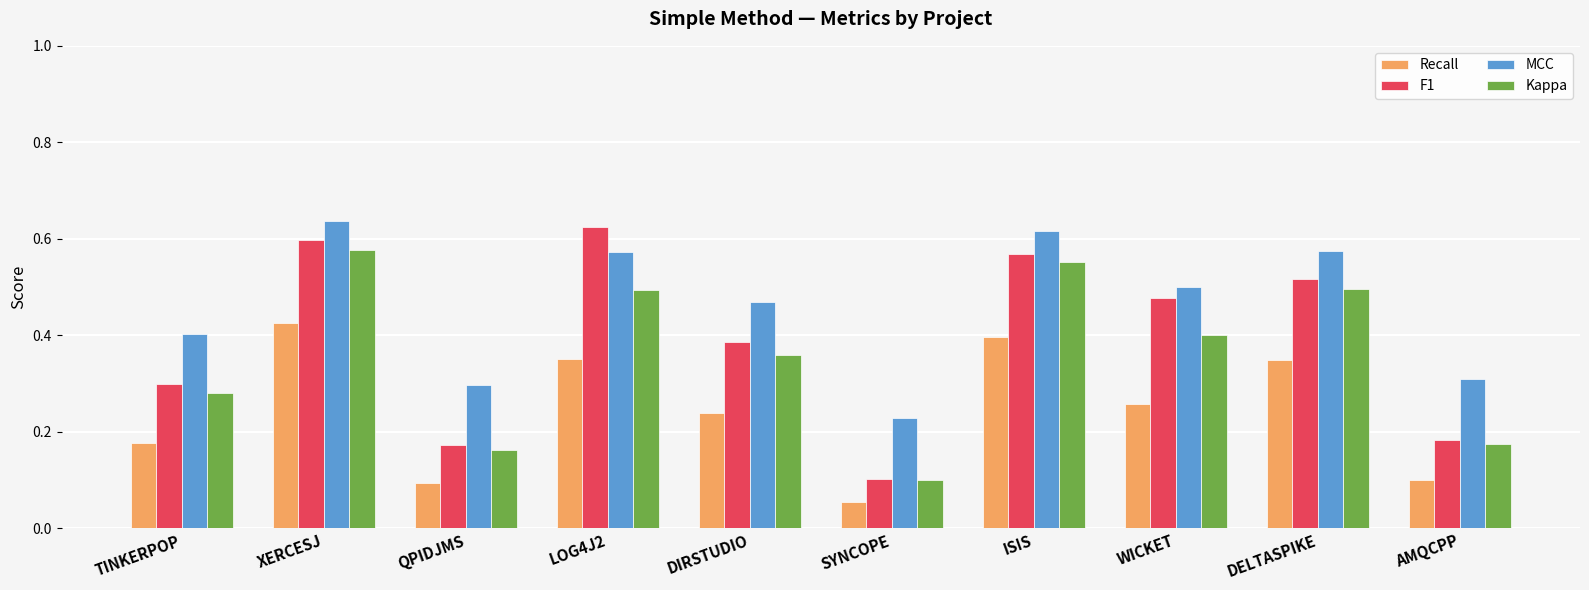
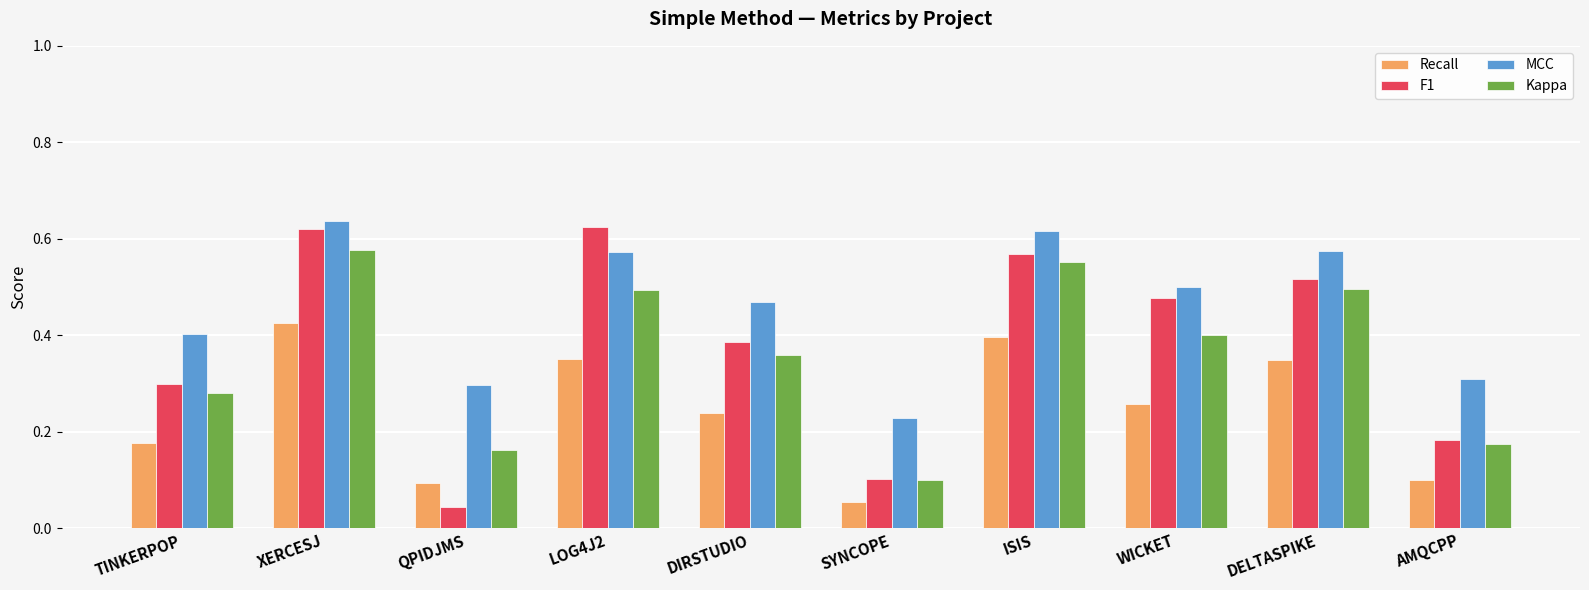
  {
    "Recall": {
      "TINKERPOP": 0.18,
      "XERCESJ": 0.43,
      "QPIDJMS": 0.09,
      "LOG4J2": 0.35,
      "DIRSTUDIO": 0.24,
      "SYNCOPE": 0.05,
      "ISIS": 0.40,
      "WICKET": 0.26,
      "DELTASPIKE": 0.35,
      "AMQCPP": 0.10
    },
    "F1": {
      "TINKERPOP": 0.30,
-     "XERCESJ": 0.60,
-     "QPIDJMS": 0.17,
+     "XERCESJ": 0.62,
+     "QPIDJMS": 0.05,
      "LOG4J2": 0.62,
      "DIRSTUDIO": 0.39,
      "SYNCOPE": 0.10,
      "ISIS": 0.57,
      "WICKET": 0.48,
      "DELTASPIKE": 0.52,
      "AMQCPP": 0.18
    },
    "MCC": {
      "TINKERPOP": 0.40,
      "XERCESJ": 0.64,
      "QPIDJMS": 0.30,
      "LOG4J2": 0.57,
      "DIRSTUDIO": 0.47,
      "SYNCOPE": 0.23,
      "ISIS": 0.62,
      "WICKET": 0.50,
      "DELTASPIKE": 0.57,
      "AMQCPP": 0.31
    },
    "Kappa": {
      "TINKERPOP": 0.28,
      "XERCESJ": 0.58,
      "QPIDJMS": 0.16,
      "LOG4J2": 0.49,
      "DIRSTUDIO": 0.36,
      "SYNCOPE": 0.10,
      "ISIS": 0.55,
      "WICKET": 0.40,
      "DELTASPIKE": 0.50,
      "AMQCPP": 0.17
    }
  }
